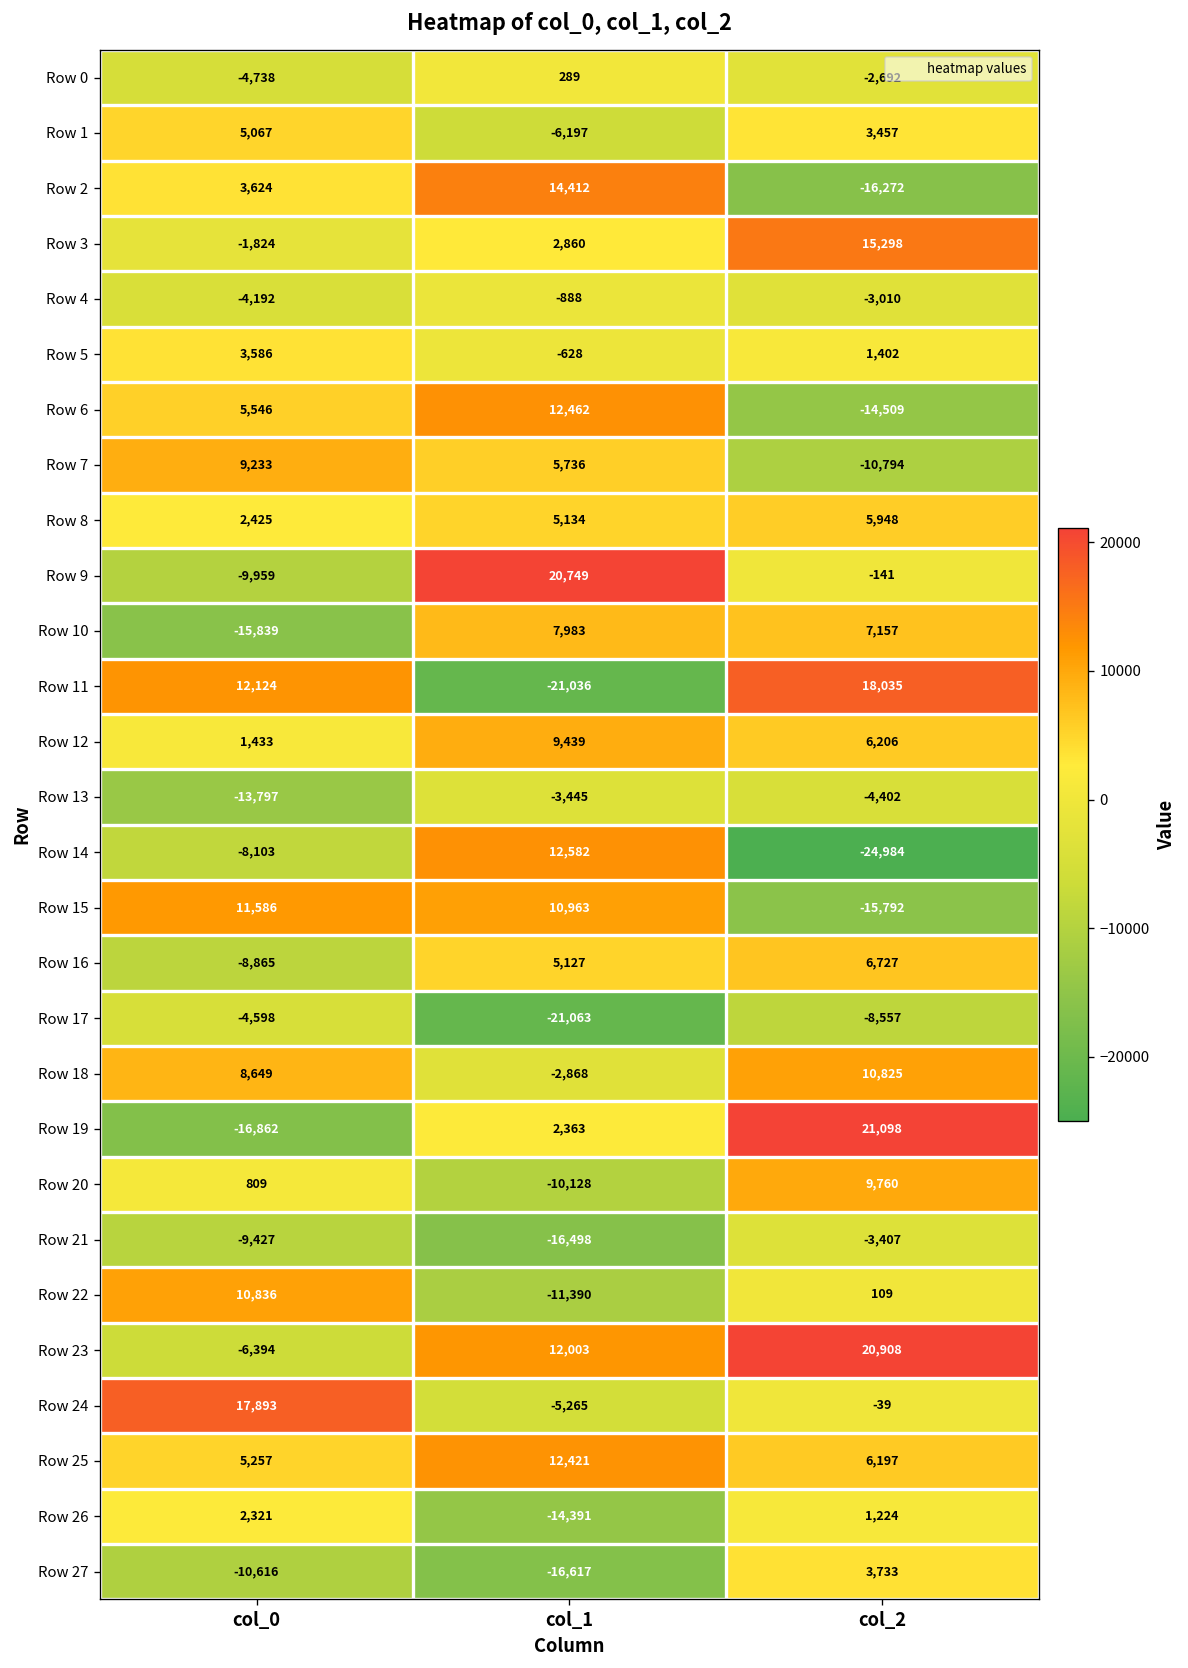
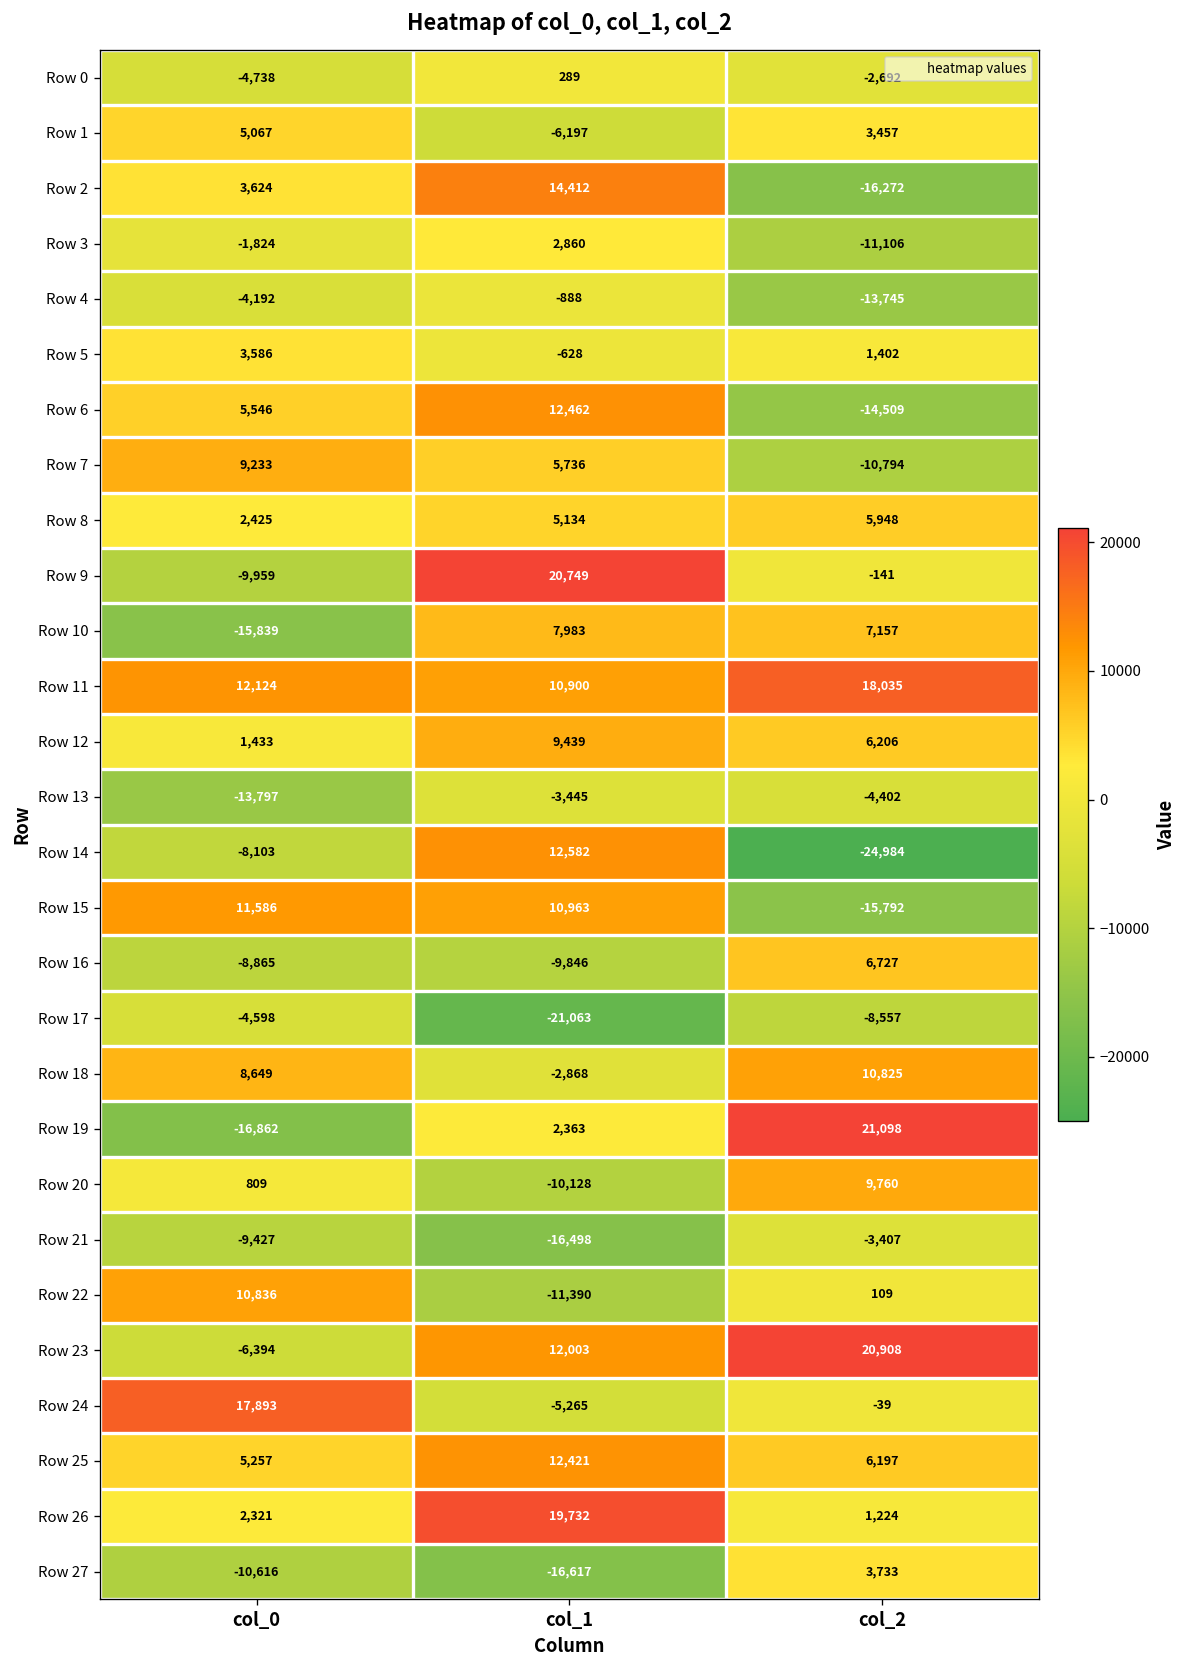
  {
    "Row 0": {
      "col_0": "-4,738",
      "col_1": "289"
    },
    "Row 1": {
      "col_0": "5,067",
      "col_1": "-6,197",
      "col_2": "3,457"
    },
    "Row 2": {
      "col_0": "3,624",
      "col_1": "14,412",
      "col_2": "-16,272"
    },
    "Row 3": {
      "col_0": "-1,824",
      "col_1": "2,860",
-     "col_2": "15,298"
+     "col_2": "-11,106"
    },
    "Row 4": {
      "col_0": "-4,192",
      "col_1": "-888",
-     "col_2": "-3,010"
+     "col_2": "-13,745"
    },
    "Row 5": {
      "col_0": "3,586",
      "col_1": "-628",
      "col_2": "1,402"
    },
    "Row 6": {
      "col_0": "5,546",
      "col_1": "12,462",
      "col_2": "-14,509"
    },
    "Row 7": {
      "col_0": "9,233",
      "col_1": "5,736",
      "col_2": "-10,794"
    },
    "Row 8": {
      "col_0": "2,425",
      "col_1": "5,134",
      "col_2": "5,948"
    },
    "Row 9": {
      "col_0": "-9,959",
      "col_1": "20,749",
      "col_2": "-141"
    },
    "Row 10": {
      "col_0": "-15,839",
      "col_1": "7,983",
      "col_2": "7,157"
    },
    "Row 11": {
      "col_0": "12,124",
-     "col_1": "-21,036",
+     "col_1": "10,900",
      "col_2": "18,035"
    },
    "Row 12": {
      "col_0": "1,433",
      "col_1": "9,439",
      "col_2": "6,206"
    },
    "Row 13": {
      "col_0": "-13,797",
      "col_1": "-3,445",
      "col_2": "-4,402"
    },
    "Row 14": {
      "col_0": "-8,103",
      "col_1": "12,582",
      "col_2": "-24,984"
    },
    "Row 15": {
      "col_0": "11,586",
      "col_1": "10,963",
      "col_2": "-15,792"
    },
    "Row 16": {
      "col_0": "-8,865",
-     "col_1": "5,127",
+     "col_1": "-9,846",
      "col_2": "6,727"
    },
    "Row 17": {
      "col_0": "-4,598",
      "col_1": "-21,063",
      "col_2": "-8,557"
    },
    "Row 18": {
      "col_0": "8,649",
      "col_1": "-2,868",
      "col_2": "10,825"
    },
    "Row 19": {
      "col_0": "-16,862",
      "col_1": "2,363",
      "col_2": "21,098"
    },
    "Row 20": {
      "col_0": "809",
      "col_1": "-10,128",
      "col_2": "9,760"
    },
    "Row 21": {
      "col_0": "-9,427",
      "col_1": "-16,498",
      "col_2": "-3,407"
    },
    "Row 22": {
      "col_0": "10,836",
      "col_1": "-11,390",
      "col_2": "109"
    },
    "Row 23": {
      "col_0": "-6,394",
      "col_1": "12,003",
      "col_2": "20,908"
    },
    "Row 24": {
      "col_0": "17,893",
      "col_1": "-5,265",
      "col_2": "-39"
    },
    "Row 25": {
      "col_0": "5,257",
      "col_1": "12,421",
      "col_2": "6,197"
    },
    "Row 26": {
      "col_0": "2,321",
-     "col_1": "-14,391",
+     "col_1": "19,732",
      "col_2": "1,224"
    },
    "Row 27": {
      "col_0": "-10,616",
      "col_1": "-16,617",
      "col_2": "3,733"
    }
  }
